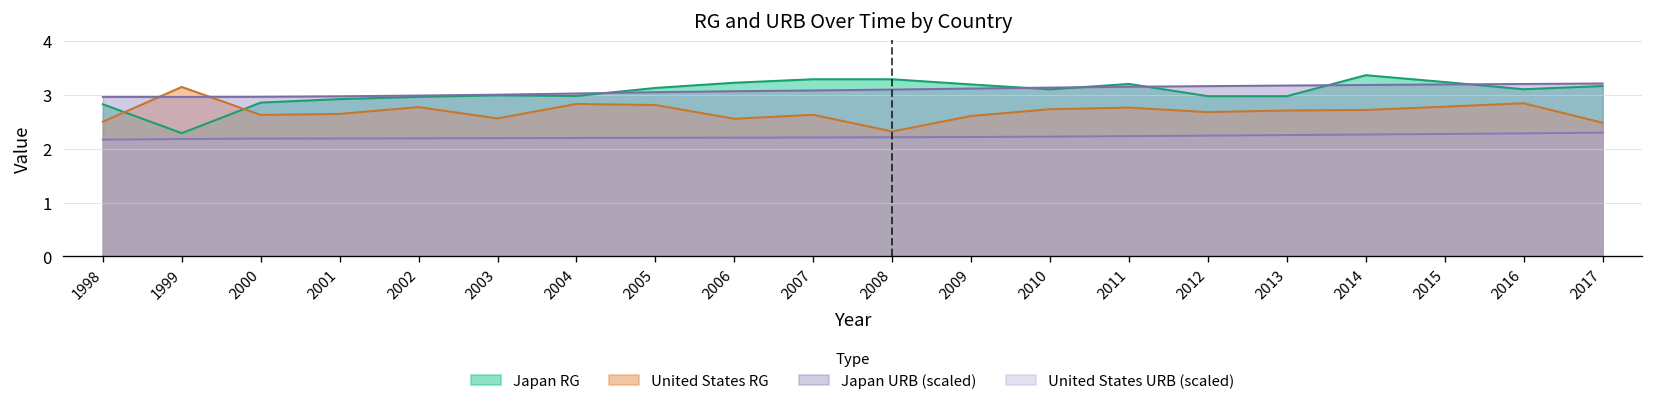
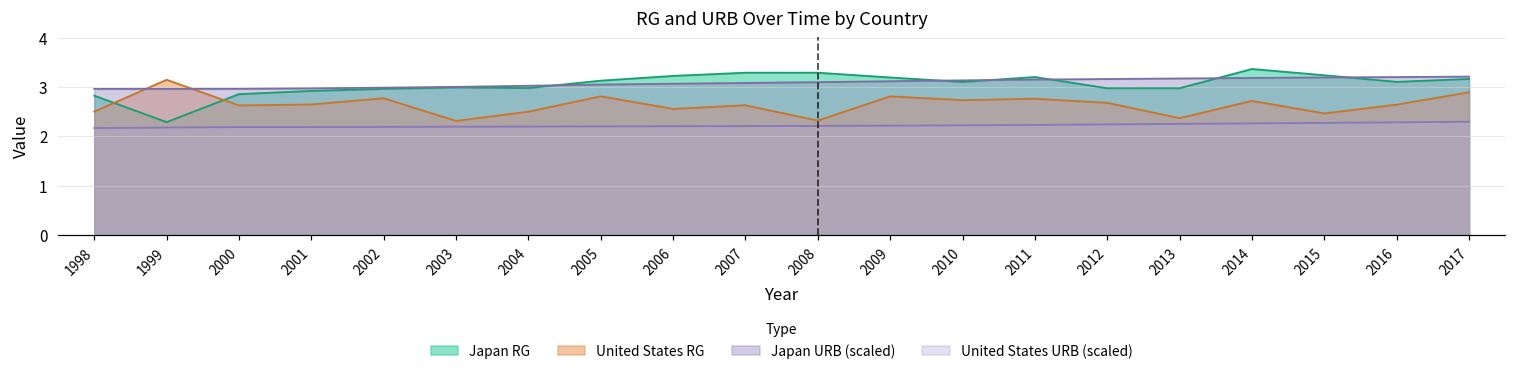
  {
    "Japan RG": {
      "1998": 2.8,
      "1999": 2.3,
      "2000": 2.9,
      "2005": 3.1,
      "2006": 3.2,
      "2007": 3.3,
      "2008": 3.3,
      "2009": 3.2,
      "2012": 3.0,
      "2013": 3.0,
      "2014": 3.4,
      "2016": 3.1
    },
    "United States RG": {
      "1998": 2.5,
      "1999": 3.1,
      "2000": 2.6,
      "2001": 2.6,
      "2002": 2.8,
-     "2003": 2.6,
-     "2004": 2.8,
+     "2003": 2.3,
+     "2004": 2.5,
      "2005": 2.8,
      "2006": 2.6,
      "2007": 2.6,
      "2008": 2.3,
-     "2009": 2.6,
+     "2009": 2.8,
      "2010": 2.7,
      "2011": 2.8,
      "2012": 2.7,
-     "2013": 2.7,
+     "2013": 2.4,
      "2014": 2.7,
-     "2015": 2.8,
-     "2016": 2.8,
-     "2017": 2.5
+     "2015": 2.5,
+     "2016": 2.6,
+     "2017": 2.9
    }
  }
